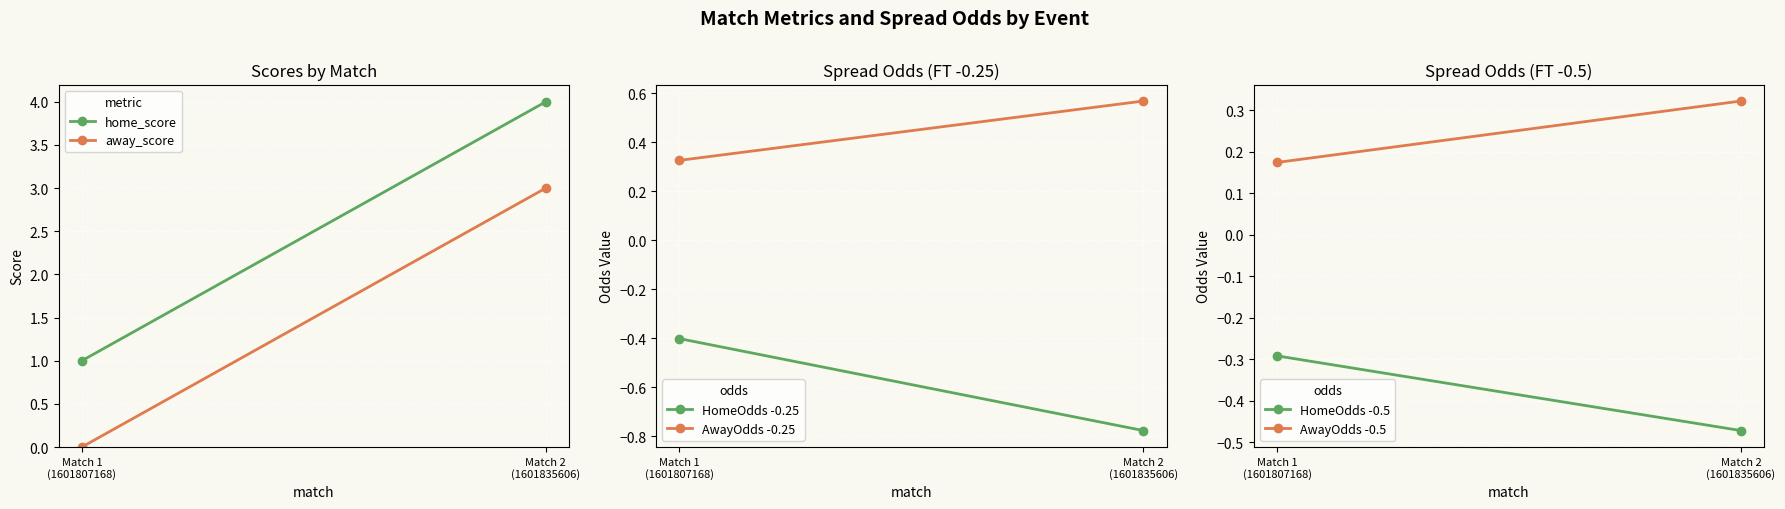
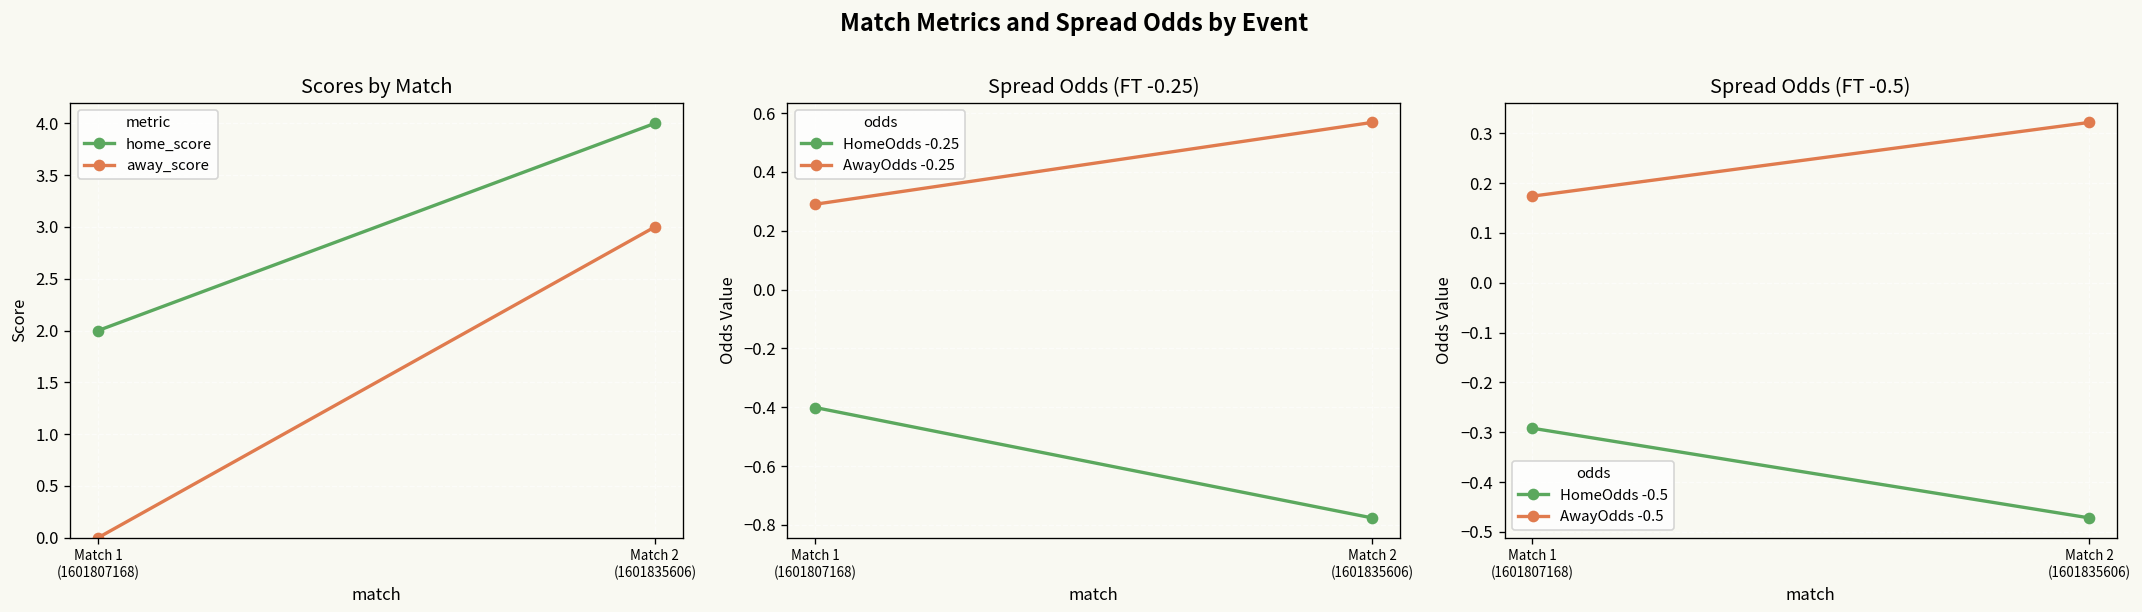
  {
    "Scores by Match": {
      "home_score": {
-       "Match 1 (1601807168)": 1,
+       "Match 1 (1601807168)": 2,
        "Match 2 (1601835606)": 4
      },
      "away_score": {
        "Match 1 (1601807168)": 0,
        "Match 2 (1601835606)": 3
      }
    },
    "Spread Odds (FT -0.25)": {
      "HomeOdds -0.25": {
        "Match 1 (1601807168)": -0.40,
        "Match 2 (1601835606)": -0.78
      },
      "AwayOdds -0.25": {
-       "Match 1 (1601807168)": 0.33,
+       "Match 1 (1601807168)": 0.29,
        "Match 2 (1601835606)": 0.57
      }
    },
    "Spread Odds (FT -0.5)": {
      "HomeOdds -0.5": {
        "Match 1 (1601807168)": -0.29,
        "Match 2 (1601835606)": -0.47
      },
      "AwayOdds -0.5": {
        "Match 1 (1601807168)": 0.17,
        "Match 2 (1601835606)": 0.32
      }
    }
  }
